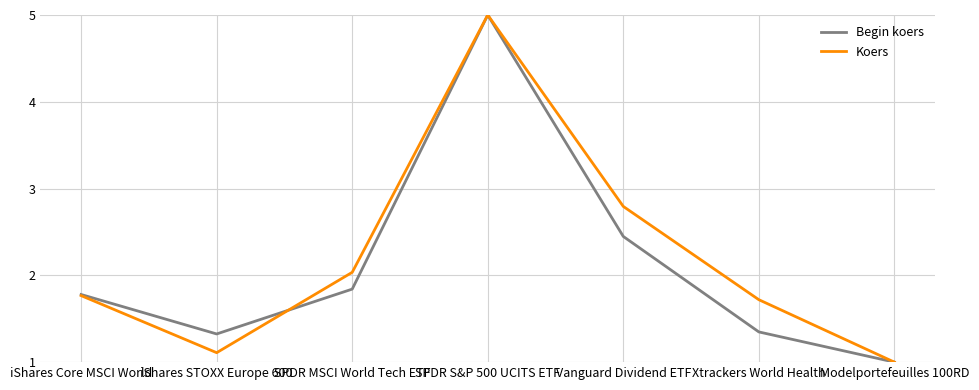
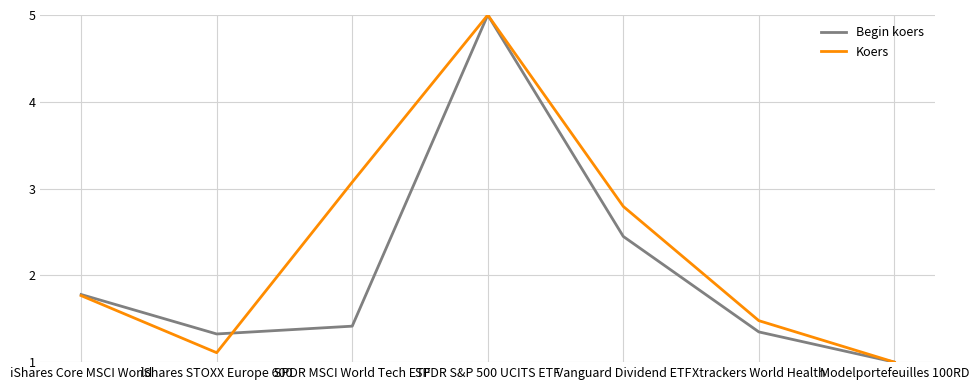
  {
    "Begin koers": {
      "iShares STOXX Europe 600": 1.3,
-     "SPDR MSCI World Tech ETF": 1.8,
+     "SPDR MSCI World Tech ETF": 1.4,
      "Vanguard Dividend ETF": 2.4,
      "Xtrackers World Health": 1.3
    },
    "Koers": {
      "iShares STOXX Europe 600": 1.1,
-     "SPDR MSCI World Tech ETF": 2.0,
+     "SPDR MSCI World Tech ETF": 3.1,
      "Vanguard Dividend ETF": 2.8,
-     "Xtrackers World Health": 1.7
+     "Xtrackers World Health": 1.5
    }
  }
